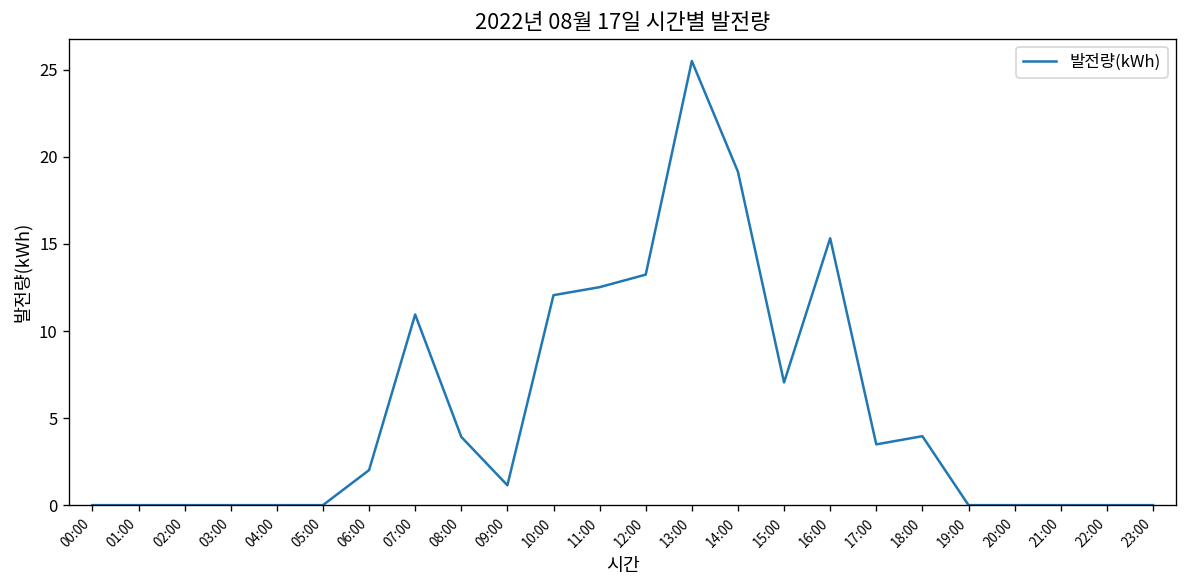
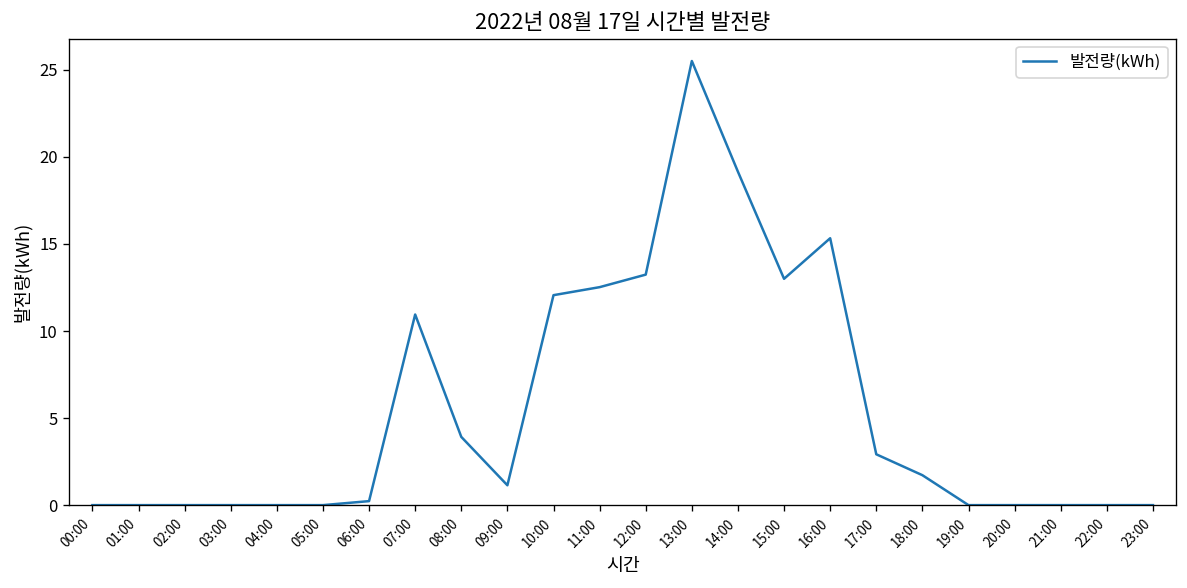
  {
    "00:00": 0.0,
    "01:00": 0.0,
    "02:00": 0.0,
    "03:00": 0.0,
    "04:00": 0.0,
    "05:00": 0.0,
-   "06:00": 2.0,
+   "06:00": 0.2,
    "07:00": 11.0,
    "08:00": 3.9,
    "09:00": 1.1,
    "10:00": 12.1,
    "11:00": 12.5,
    "12:00": 13.2,
    "13:00": 25.5,
    "14:00": 19.2,
-   "15:00": 7.1,
+   "15:00": 13.0,
    "16:00": 15.3,
-   "17:00": 3.5,
-   "18:00": 4.0,
+   "17:00": 2.9,
+   "18:00": 1.7,
    "19:00": 0.0,
    "20:00": 0.0,
    "21:00": 0.0,
    "22:00": 0.0,
    "23:00": 0.0
  }
